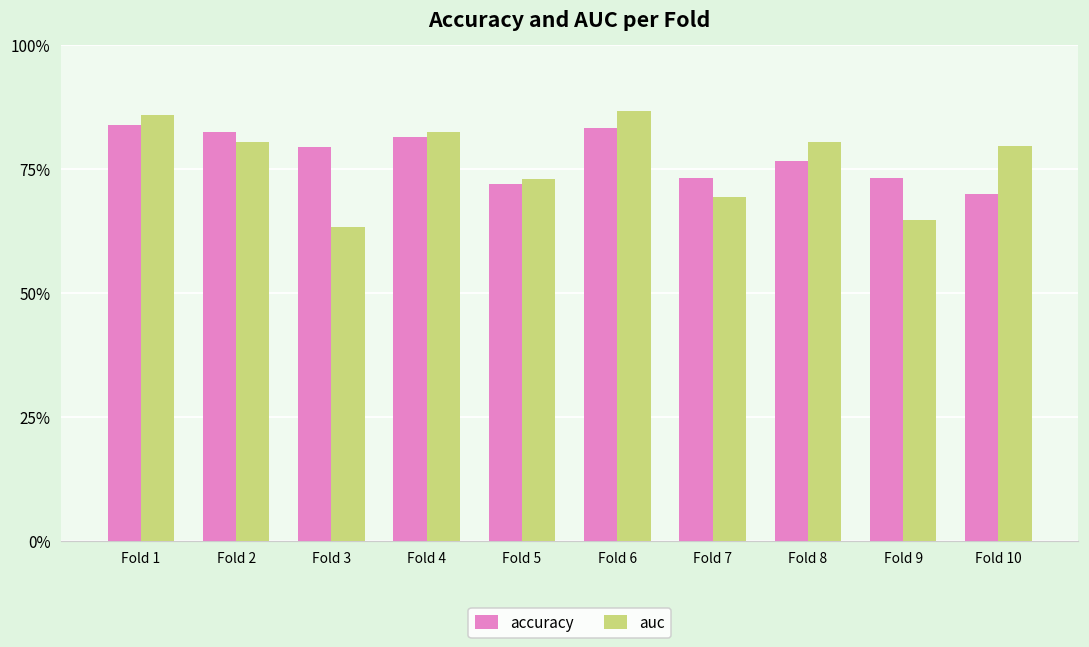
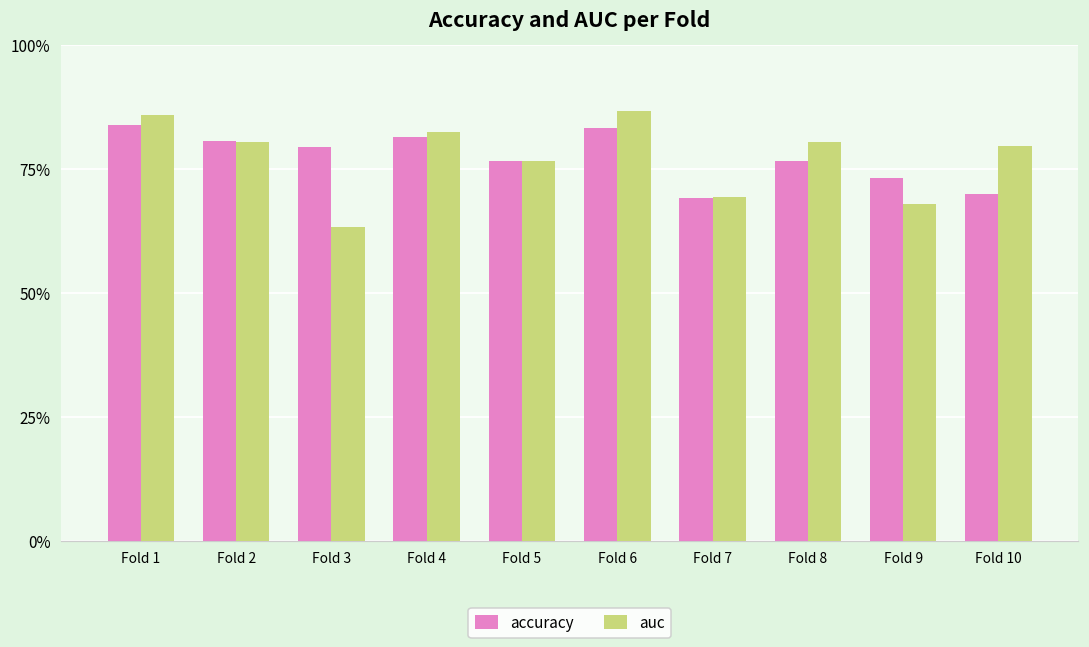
  {
    "accuracy": {
      "Fold 1": "84%",
-     "Fold 2": "83%",
+     "Fold 2": "81%",
      "Fold 3": "80%",
      "Fold 4": "82%",
-     "Fold 5": "72%",
+     "Fold 5": "77%",
      "Fold 6": "83%",
-     "Fold 7": "73%",
+     "Fold 7": "69%",
      "Fold 8": "77%",
      "Fold 9": "73%",
      "Fold 10": "70%"
    },
    "auc": {
      "Fold 1": "86%",
      "Fold 2": "80%",
      "Fold 3": "63%",
      "Fold 4": "83%",
-     "Fold 5": "73%",
+     "Fold 5": "77%",
      "Fold 6": "87%",
      "Fold 7": "69%",
      "Fold 8": "81%",
-     "Fold 9": "65%",
+     "Fold 9": "68%",
      "Fold 10": "80%"
    }
  }
